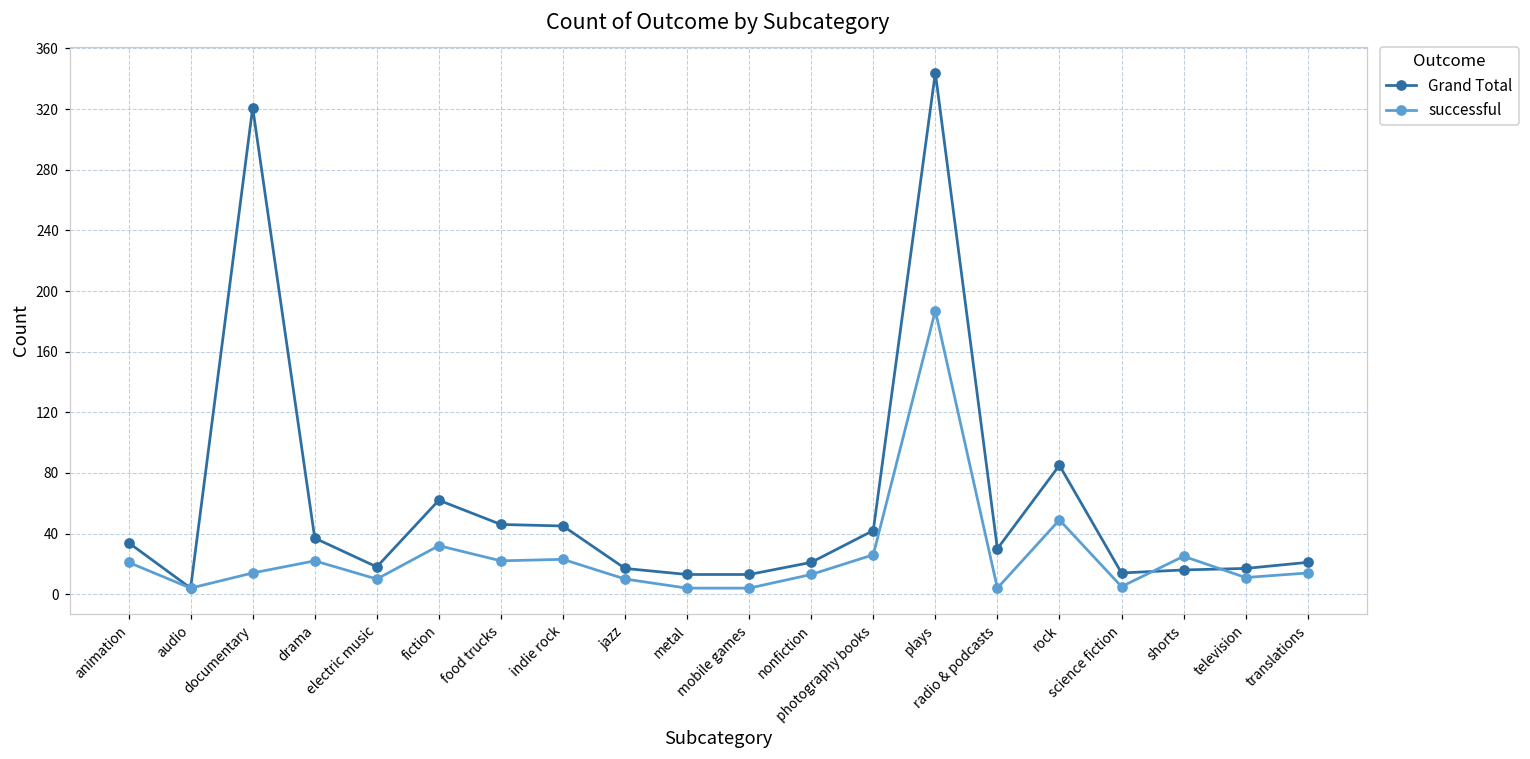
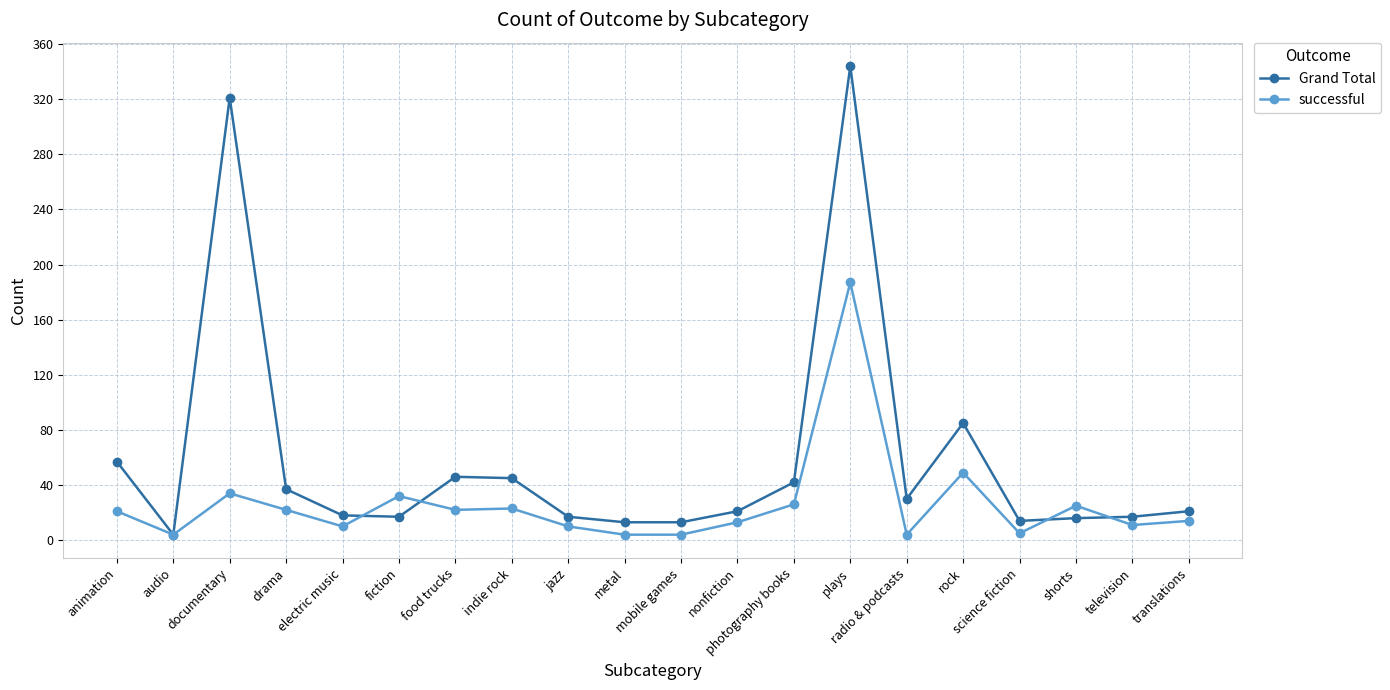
  {
    "Grand Total": {
-     "animation": 34,
+     "animation": 57,
      "documentary": 321,
      "drama": 37,
      "electric music": 18,
-     "fiction": 62,
+     "fiction": 17,
      "food trucks": 46,
      "indie rock": 45,
      "jazz": 17,
      "metal": 13,
      "mobile games": 13,
      "nonfiction": 21,
      "photography books": 42,
      "plays": 344,
      "radio & podcasts": 30,
      "rock": 85,
      "science fiction": 14,
      "shorts": 16,
      "television": 17,
      "translations": 21
    },
    "successful": {
      "animation": 21,
-     "documentary": 14,
+     "documentary": 34,
      "drama": 22,
      "electric music": 10,
      "fiction": 32,
      "food trucks": 22,
      "indie rock": 23,
      "jazz": 10,
      "metal": 4,
      "mobile games": 4,
      "nonfiction": 13,
      "photography books": 26,
      "plays": 187,
      "radio & podcasts": 4,
      "rock": 49,
      "science fiction": 5,
      "shorts": 25,
      "television": 11,
      "translations": 14
    }
  }
